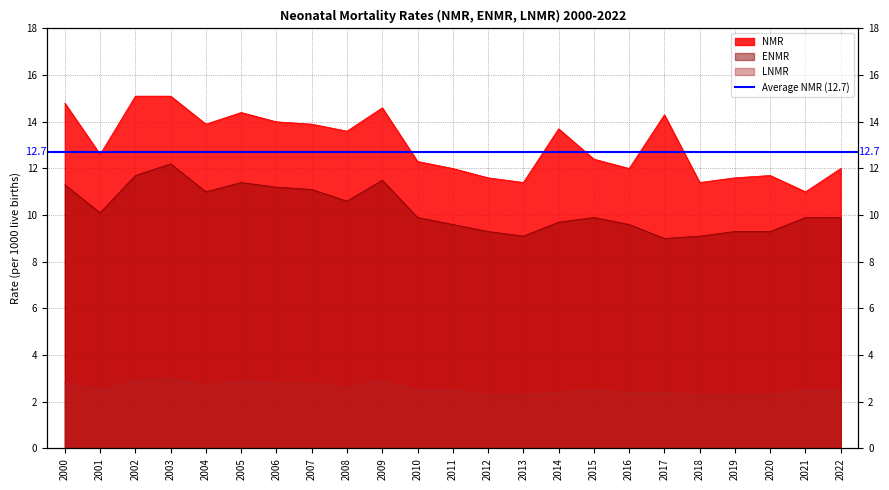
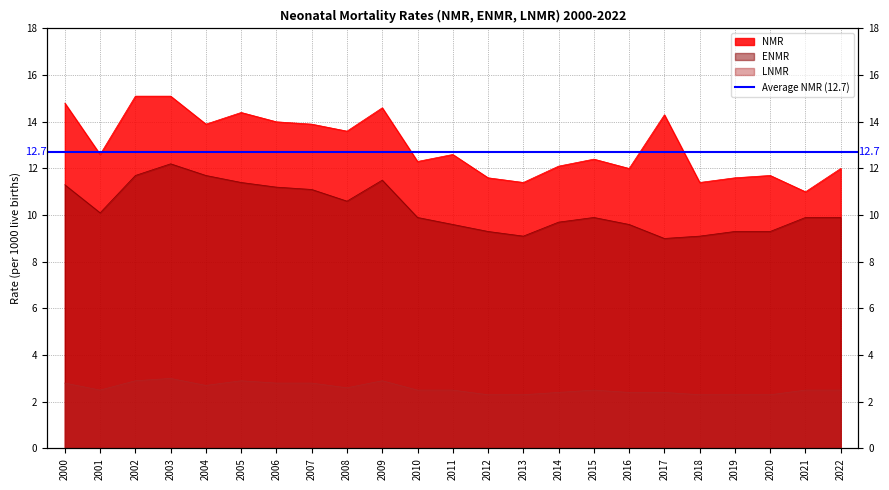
  {
    "NMR": {
      "2000": 14.8,
      "2001": 12.6,
      "2002": 15.1,
      "2003": 15.1,
      "2004": 13.9,
      "2005": 14.4,
      "2006": 14.0,
      "2007": 13.9,
      "2008": 13.6,
      "2009": 14.6,
      "2010": 12.3,
-     "2011": 12.0,
+     "2011": 12.6,
      "2012": 11.6,
      "2013": 11.4,
-     "2014": 13.7,
+     "2014": 12.1,
      "2015": 12.4,
      "2016": 12.0,
      "2017": 14.3,
      "2018": 11.4,
      "2019": 11.6,
      "2020": 11.7,
      "2021": 11.0
    },
    "ENMR": {
      "2000": 11.3,
      "2001": 10.1,
      "2002": 11.7,
      "2003": 12.2,
-     "2004": 11.0,
+     "2004": 11.7,
      "2005": 11.4,
      "2006": 11.2,
      "2007": 11.1,
      "2008": 10.6,
      "2009": 11.5,
      "2010": 9.9,
      "2011": 9.6,
      "2012": 9.3,
      "2013": 9.1,
      "2014": 9.7,
      "2015": 9.9,
      "2016": 9.6,
      "2017": 9.0,
      "2018": 9.1,
      "2019": 9.3,
      "2020": 9.3,
      "2021": 9.9,
      "2022": 9.9
    },
    "LNMR": {
      "2000": 2.8,
      "2001": 2.5,
      "2002": 2.9,
      "2003": 3.0,
      "2004": 2.7,
      "2005": 2.9,
      "2006": 2.8,
      "2007": 2.8,
      "2008": 2.6,
      "2009": 2.9,
      "2010": 2.5,
      "2011": 2.5,
      "2012": 2.3,
      "2013": 2.3,
      "2014": 2.4,
      "2015": 2.5,
      "2016": 2.4,
      "2017": 2.4,
      "2018": 2.3,
      "2019": 2.3,
      "2020": 2.3,
      "2021": 2.5,
      "2022": 2.5
    }
  }
